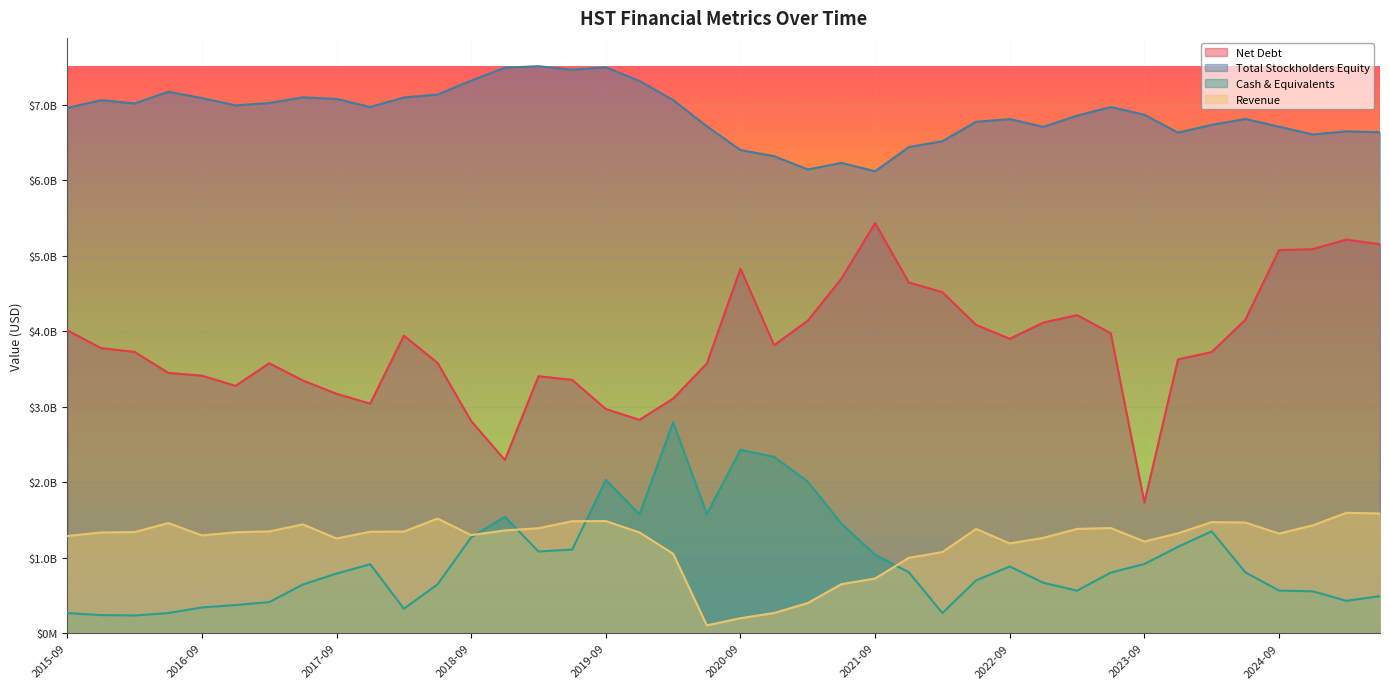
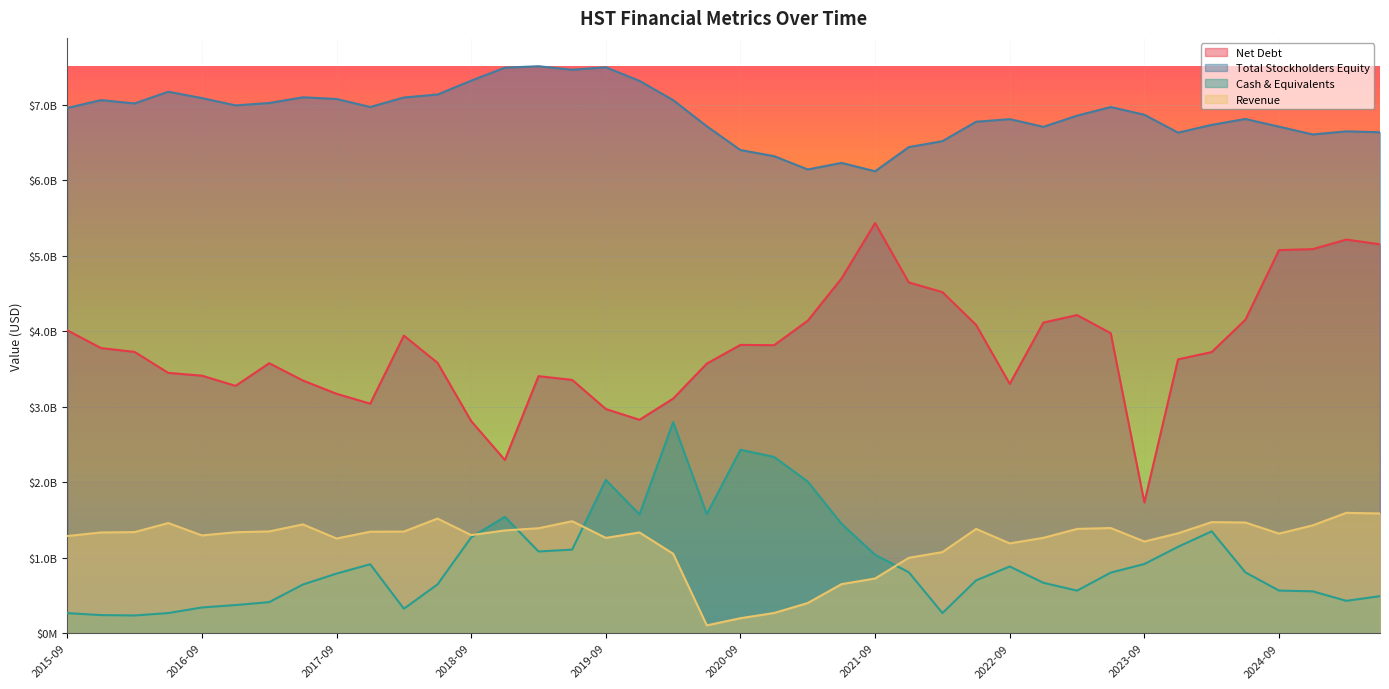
  {
    "Net Debt": {
      "2015-09": "$4000000000",
      "2016-09": "$3400000000",
      "2017-09": "$3200000000",
      "2018-09": "$2800000000",
      "2019-09": "$3000000000",
-     "2020-09": "$4800000000",
+     "2020-09": "$3800000000",
      "2021-09": "$5400000000",
-     "2022-09": "$3900000000",
+     "2022-09": "$3300000000",
      "2023-09": "$1700000000",
      "2024-09": "$5100000000"
    },
    "Revenue": {
      "2015-09": "$1300000000",
      "2016-09": "$1300000000",
      "2017-09": "$1300000000",
-     "2019-09": "$1500000000",
+     "2019-09": "$1300000000",
      "2020-09": "$200000000",
      "2021-09": "$700000000",
      "2022-09": "$1200000000",
      "2023-09": "$1200000000",
      "2024-09": "$1300000000"
    }
  }
